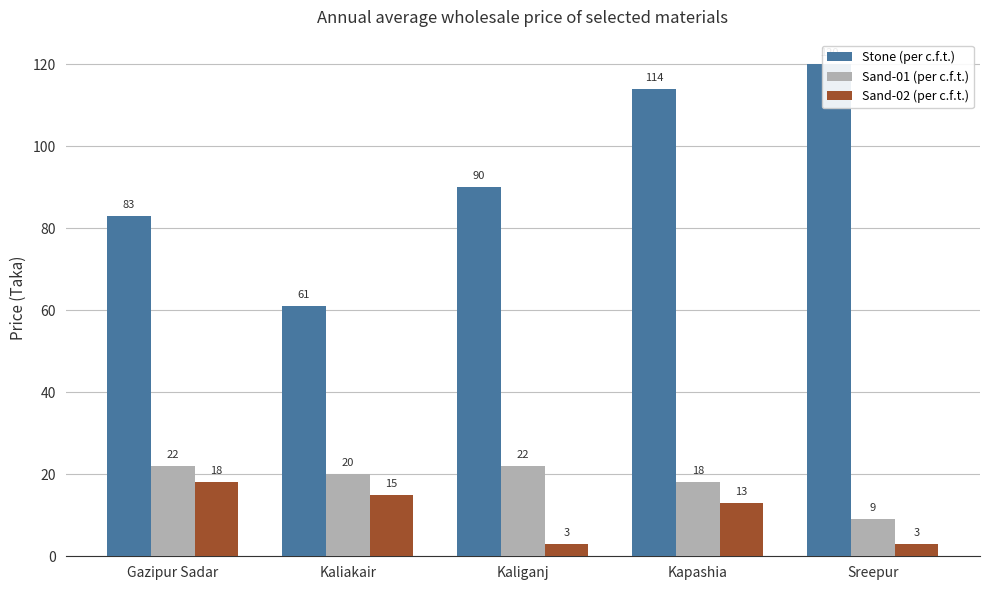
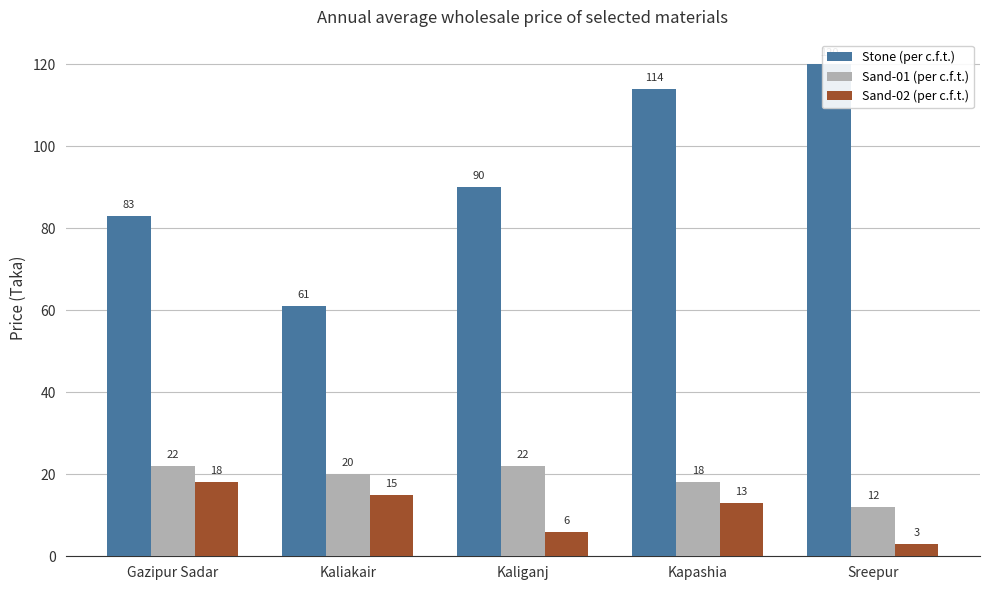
  {
    "Stone (per c.f.t.)": {
      "Gazipur Sadar": 83,
      "Kaliakair": 61,
      "Kaliganj": 90,
      "Kapashia": 114
    },
    "Sand-01 (per c.f.t.)": {
      "Gazipur Sadar": 22,
      "Kaliakair": 20,
      "Kaliganj": 22,
      "Kapashia": 18,
-     "Sreepur": 9
+     "Sreepur": 12
    },
    "Sand-02 (per c.f.t.)": {
      "Gazipur Sadar": 18,
      "Kaliakair": 15,
-     "Kaliganj": 3,
+     "Kaliganj": 6,
      "Kapashia": 13,
      "Sreepur": 3
    }
  }
